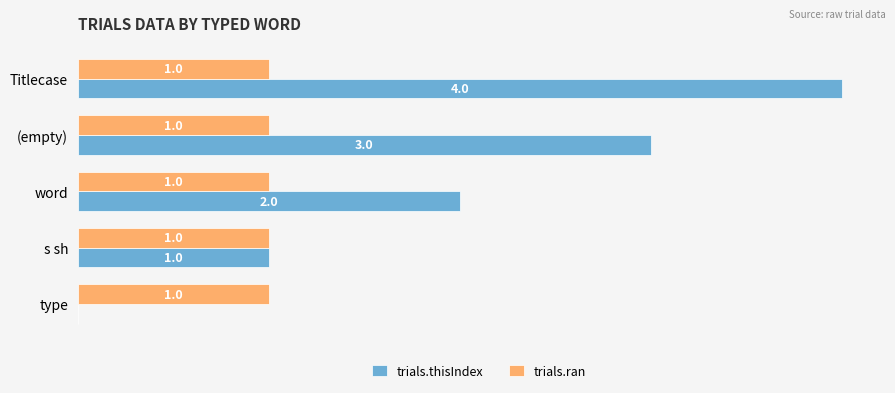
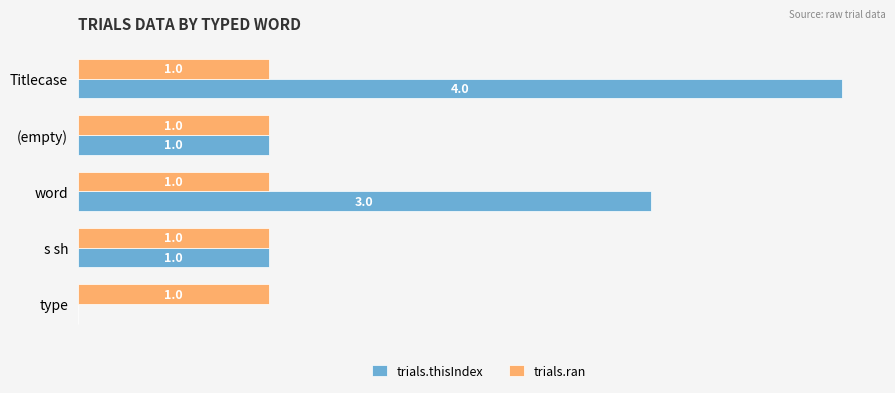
  {
    "trials.thisIndex": {
      "Titlecase": 4.0,
-     "(empty)": 3.0,
-     "word": 2.0,
+     "(empty)": 1.0,
+     "word": 3.0,
      "s sh": 1.0
    },
    "trials.ran": {
      "Titlecase": 1.0,
      "(empty)": 1.0,
      "word": 1.0,
      "s sh": 1.0,
      "type": 1.0
    }
  }
